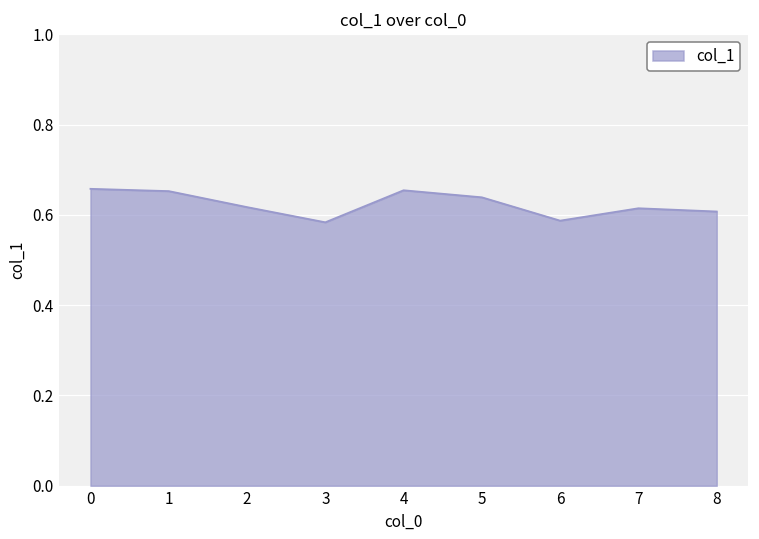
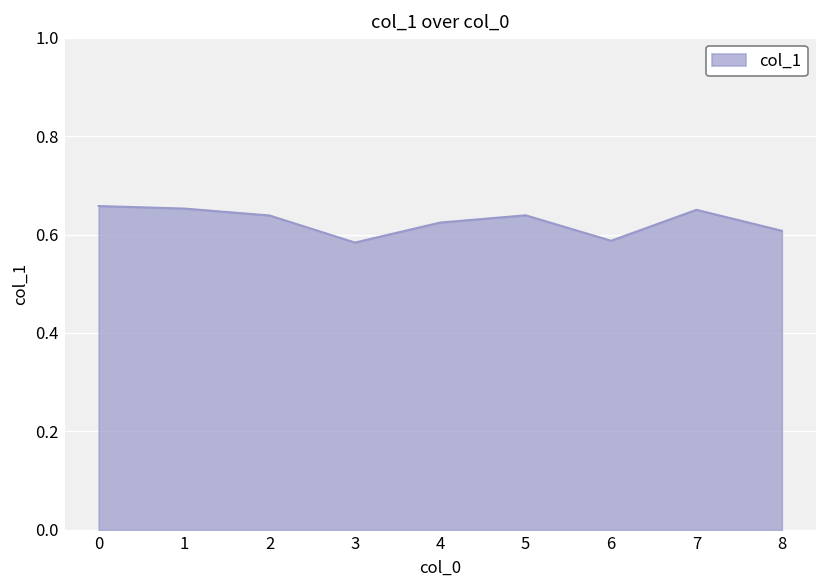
  {
    "0": 0.66,
    "1": 0.65,
-   "2": 0.62,
+   "2": 0.64,
    "3": 0.58,
-   "4": 0.65,
+   "4": 0.62,
    "5": 0.64,
    "6": 0.59,
-   "7": 0.61,
+   "7": 0.65,
    "8": 0.61
  }
